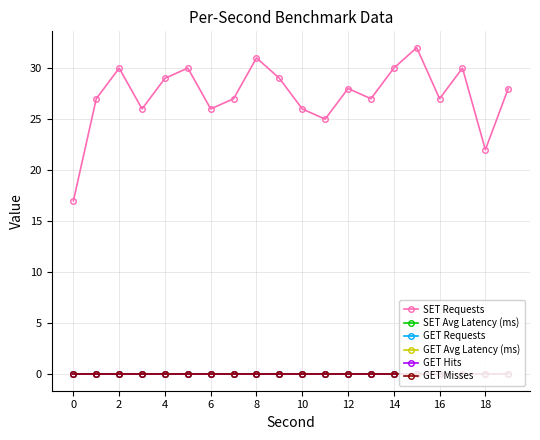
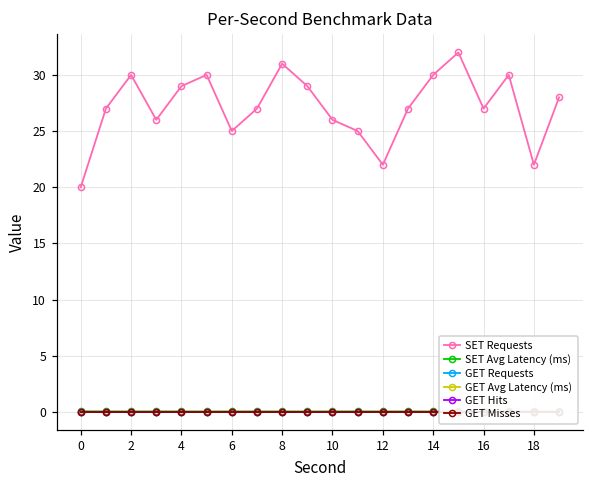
  {
    "SET Requests": {
-     "0": 17,
+     "0": 20,
      "2": 30,
      "4": 29,
-     "6": 26,
+     "6": 25,
      "8": 31,
      "10": 26,
-     "12": 28,
+     "12": 22,
      "14": 30,
      "16": 27,
      "18": 22
    },
    "GET Misses": {
      "0": 0,
      "2": 0,
      "4": 0,
      "6": 0,
      "8": 0,
      "10": 0,
      "12": 0,
      "14": 0
    }
  }
